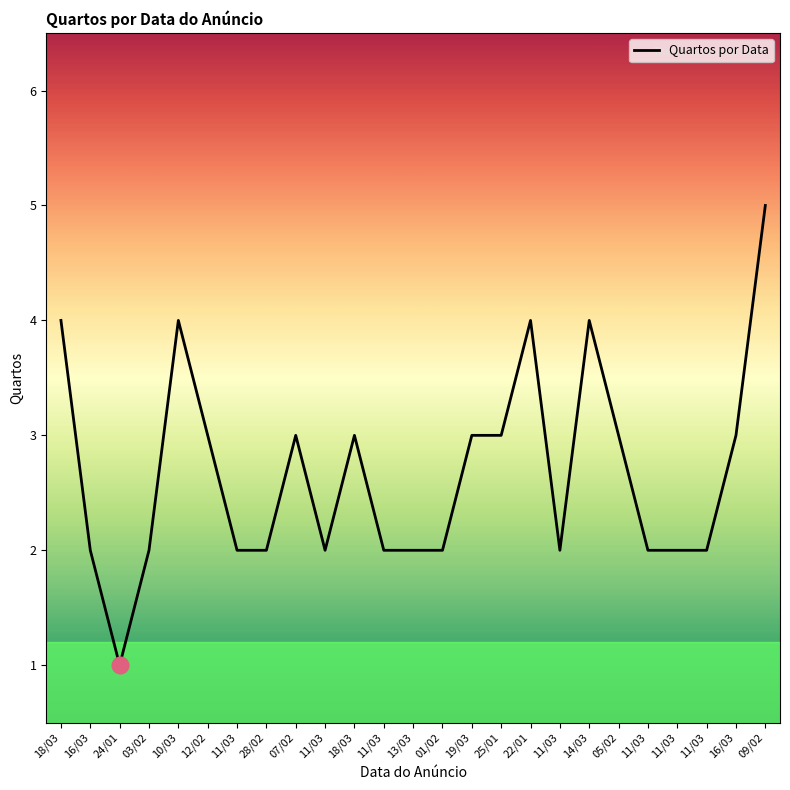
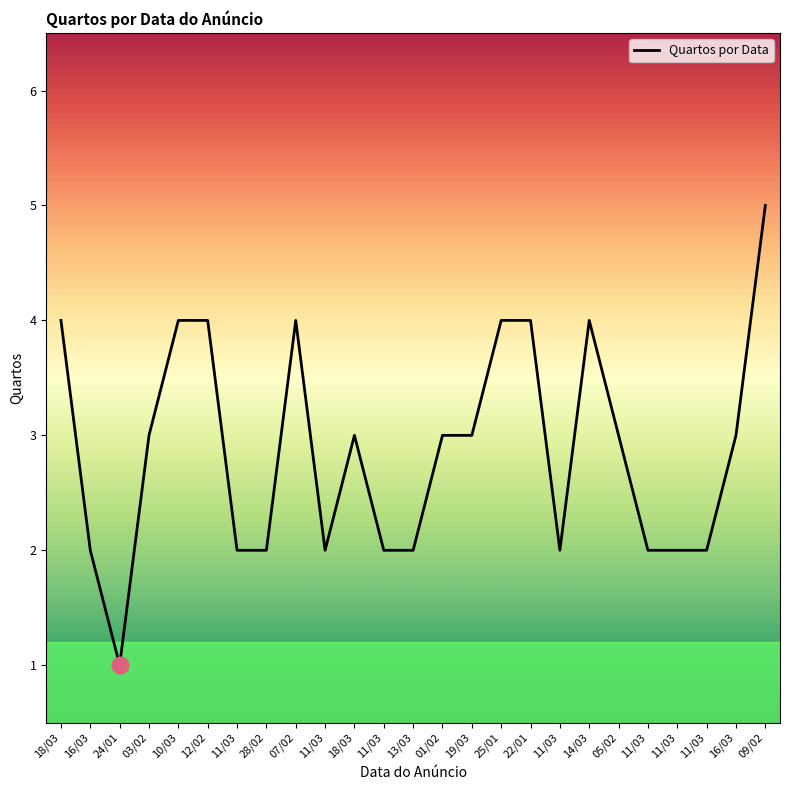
  {
    "Quartos por Data": {
-     "03/02": 2,
+     "03/02": 3,
      "10/03": 4,
-     "12/02": 3,
+     "12/02": 4,
      "28/02": 2,
-     "07/02": 3,
+     "07/02": 4,
      "13/03": 2,
-     "01/02": 2,
+     "01/02": 3,
      "19/03": 3,
-     "25/01": 3,
+     "25/01": 4,
      "22/01": 4,
      "14/03": 4,
      "05/02": 3,
      "09/02": 5
    }
  }
